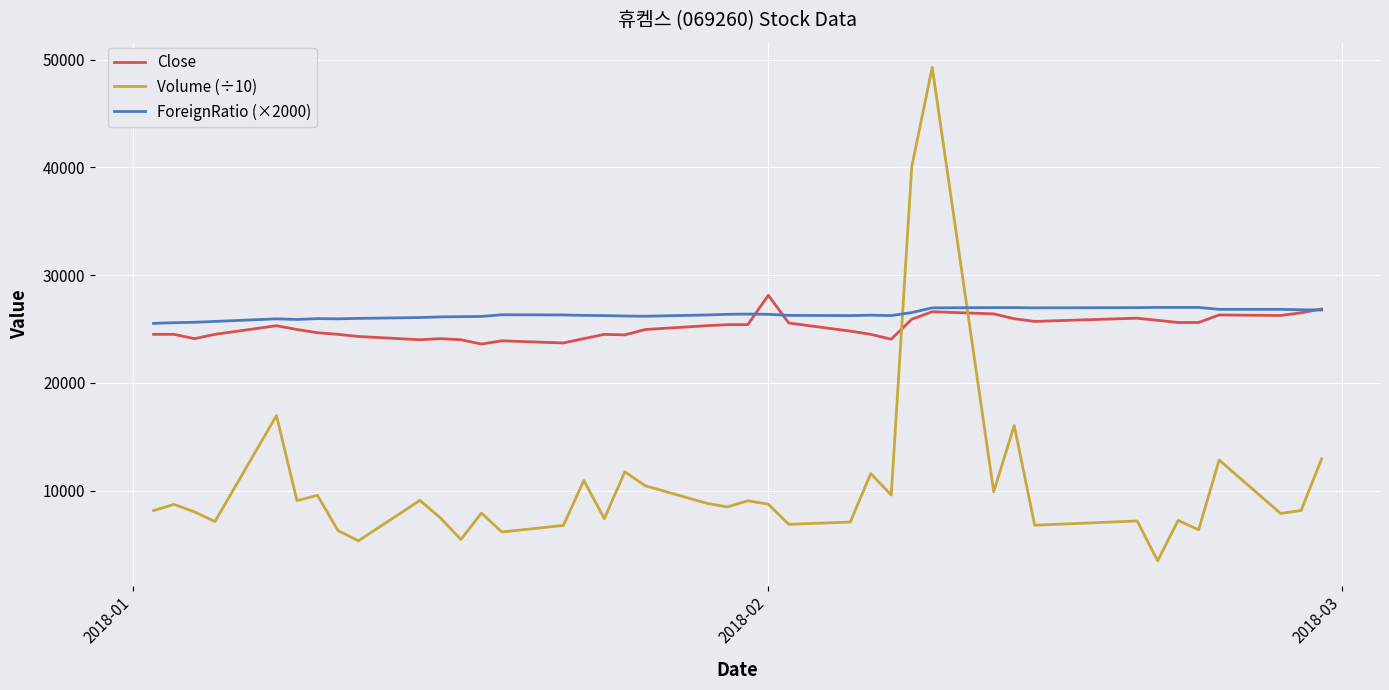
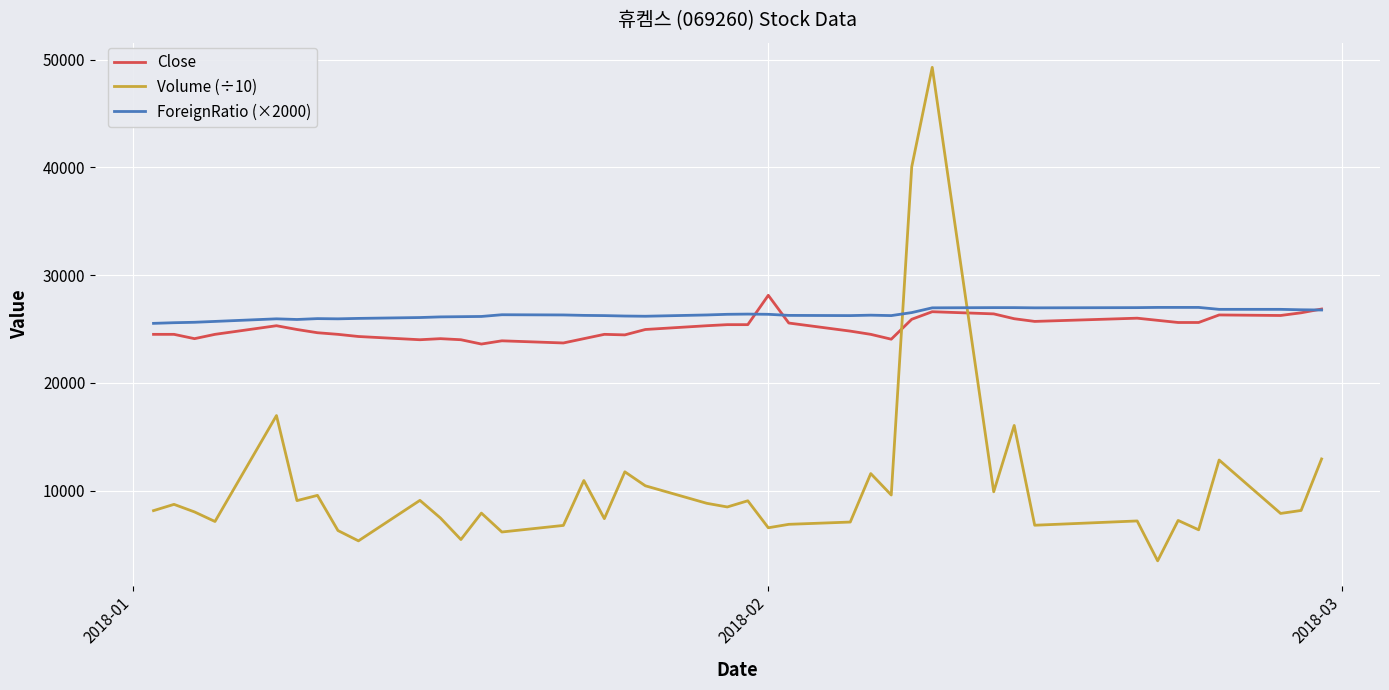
  {
    "Close": {
      "2018-02": 28100
    },
    "Volume (÷10)": {
-     "2018-02": 8700
+     "2018-02": 6500
    },
    "ForeignRatio (×2000)": {
      "2018-02": 26400
    }
  }
